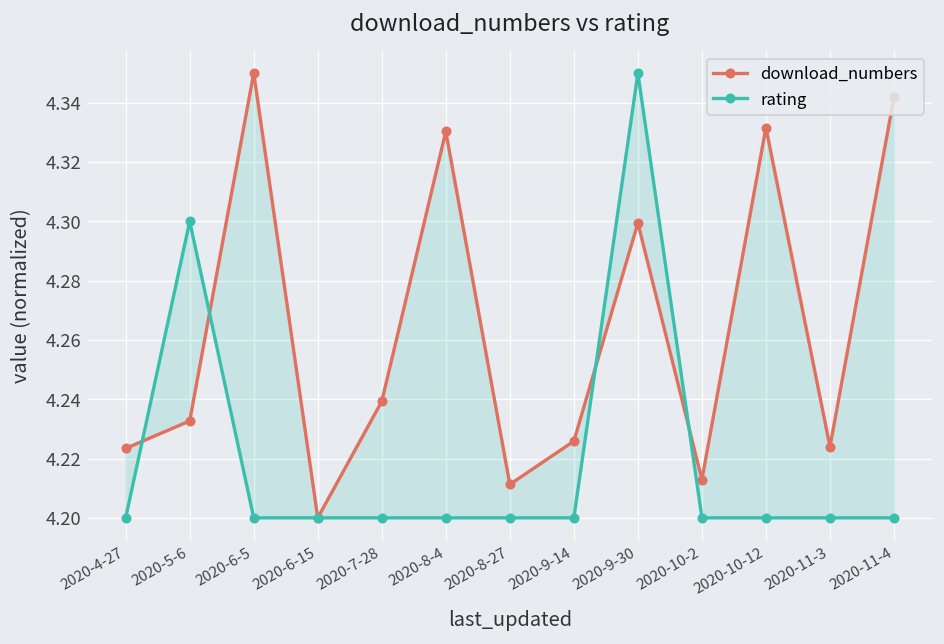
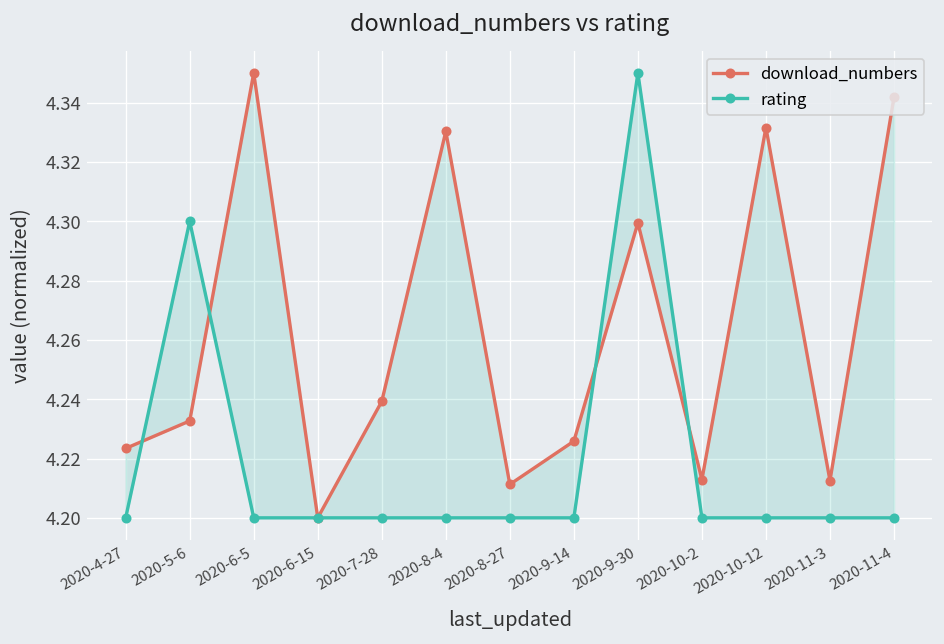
  {
    "download_numbers": {
      "2020-5-6": 4.233,
      "2020-9-30": 4.299,
-     "2020-11-3": 4.224
+     "2020-11-3": 4.213
    }
  }
